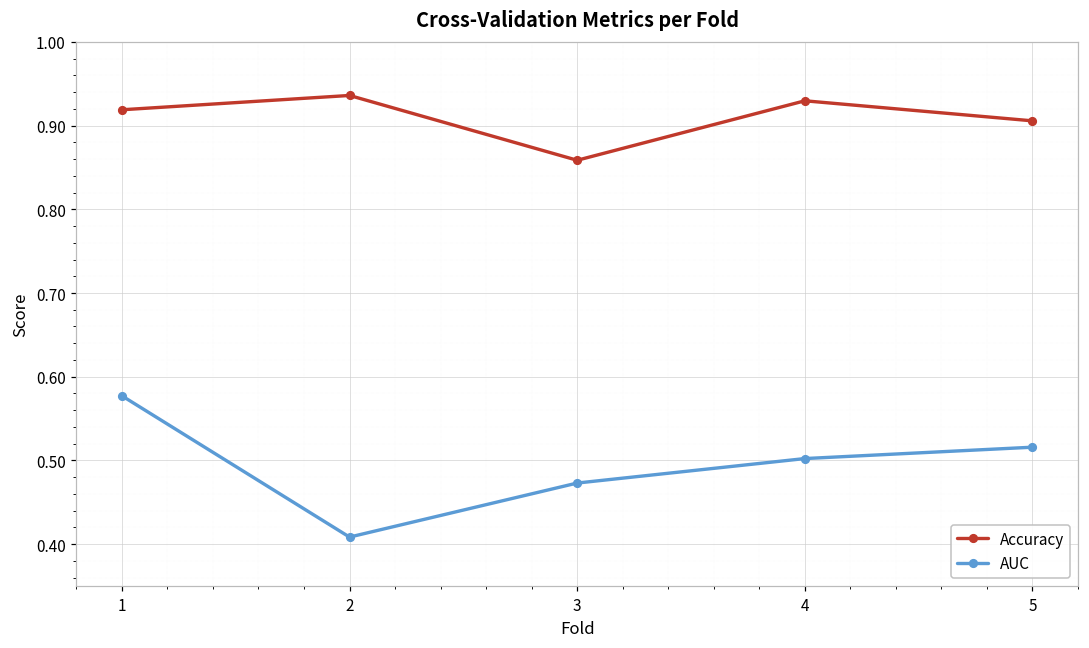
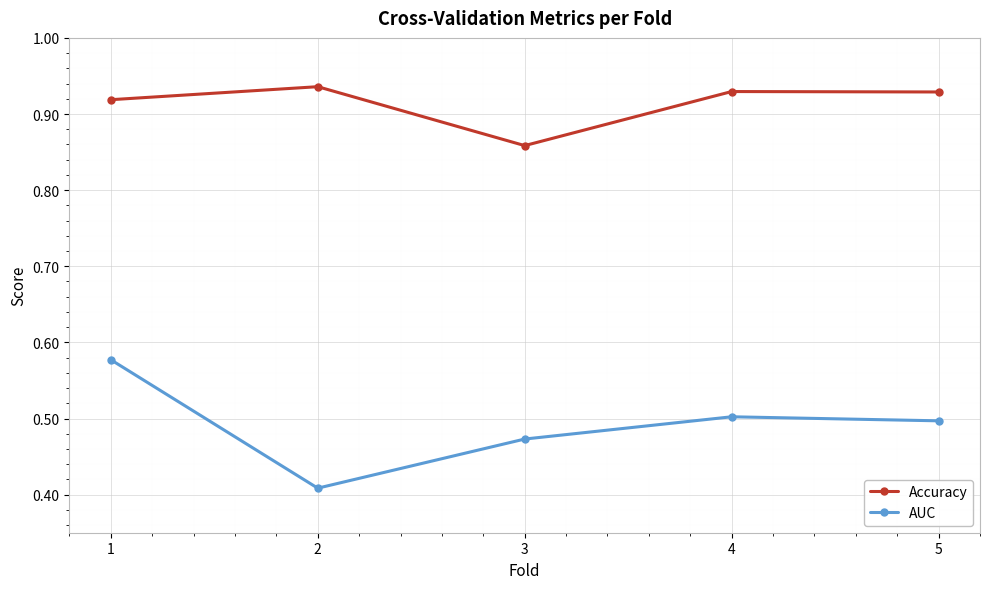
  {
    "Accuracy": {
      "1": 0.92,
      "2": 0.94,
      "3": 0.86,
      "4": 0.93,
-     "5": 0.91
+     "5": 0.93
    },
    "AUC": {
      "1": 0.58,
      "2": 0.41,
      "3": 0.47,
      "4": 0.50,
-     "5": 0.52
+     "5": 0.50
    }
  }
